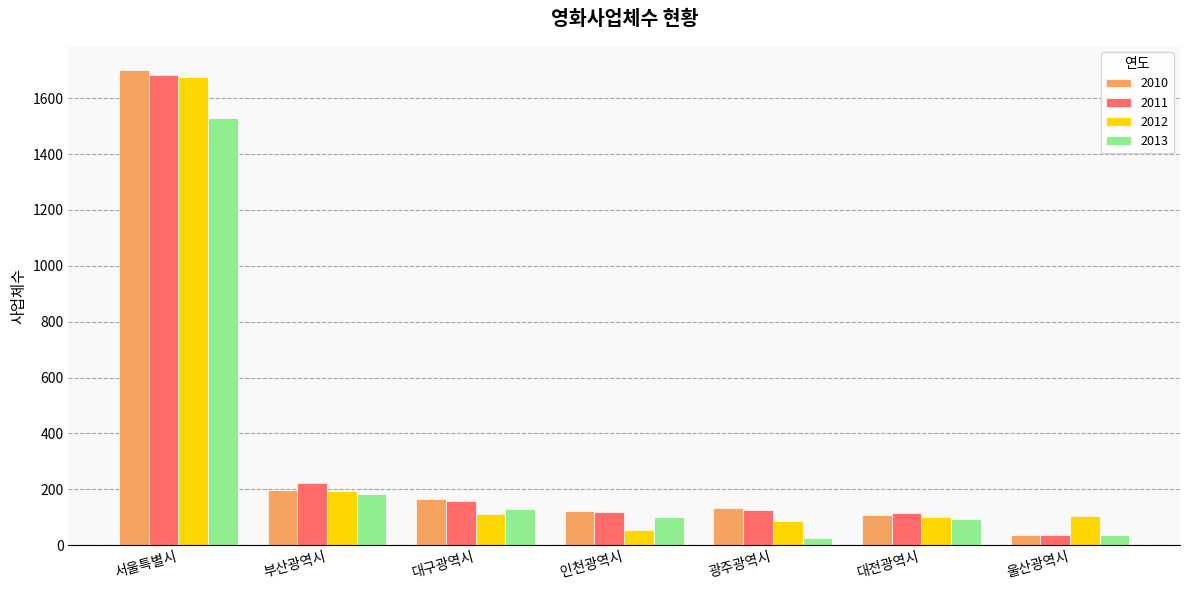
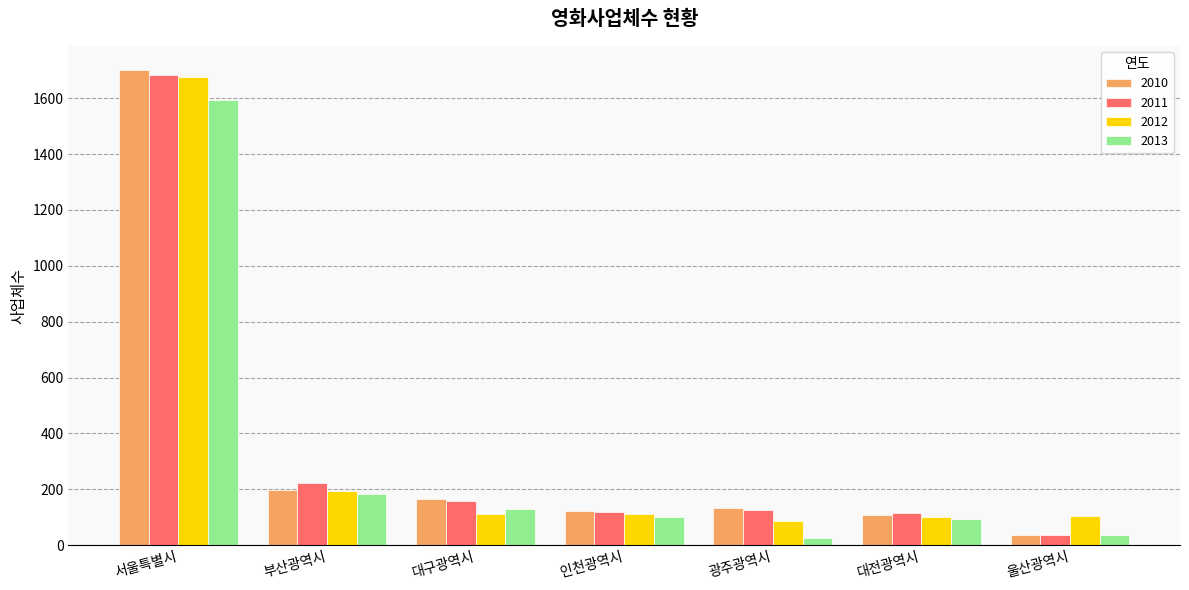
  {
    "2012": {
      "서울특별시": 1680,
      "부산광역시": 190,
      "대구광역시": 110,
-     "인천광역시": 50,
+     "인천광역시": 110,
      "광주광역시": 90,
      "대전광역시": 100,
      "울산광역시": 100
    },
    "2013": {
-     "서울특별시": 1530,
+     "서울특별시": 1590,
      "부산광역시": 180,
      "대구광역시": 130,
      "인천광역시": 100,
      "광주광역시": 30,
      "대전광역시": 90,
      "울산광역시": 40
    }
  }
